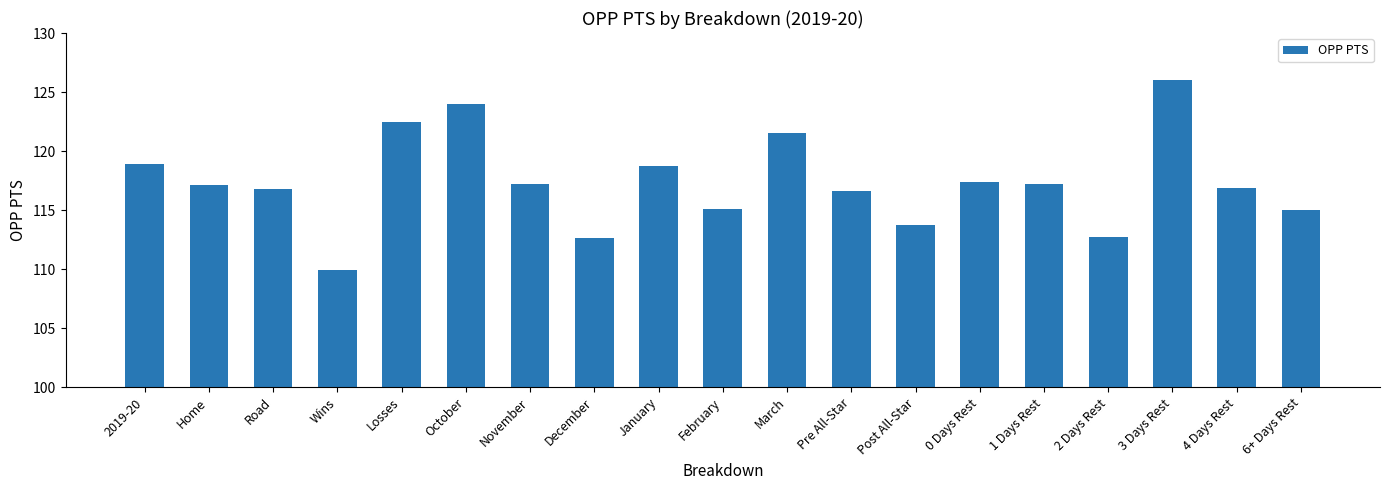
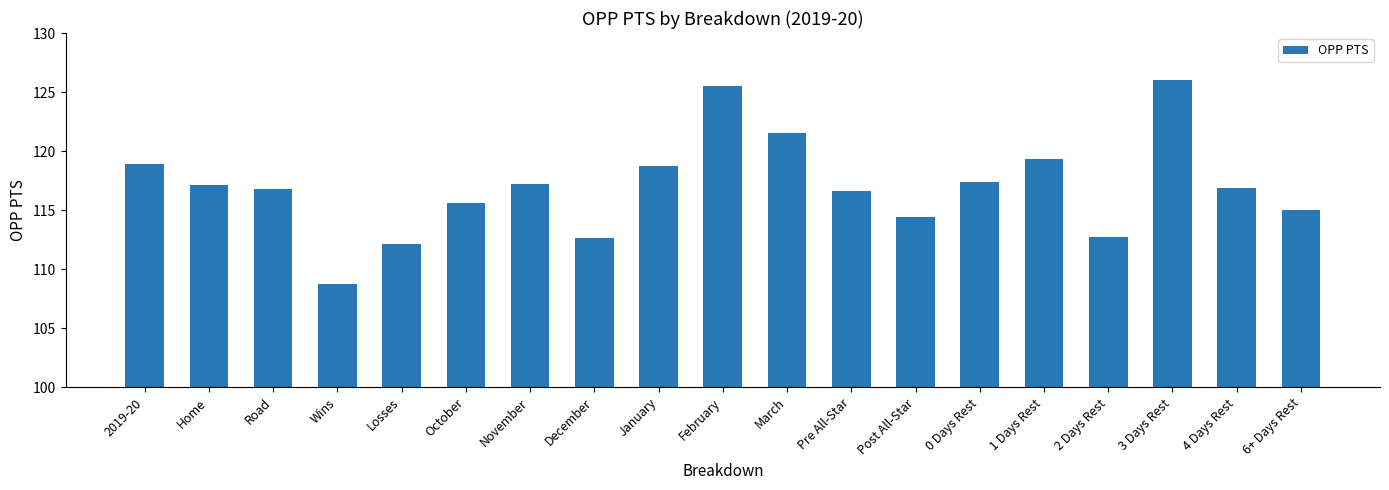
  {
    "2019-20": 118.9,
    "Home": 117.1,
    "Road": 116.8,
-   "Wins": 109.9,
-   "Losses": 122.5,
-   "October": 124.0,
+   "Wins": 108.7,
+   "Losses": 112.1,
+   "October": 115.6,
    "November": 117.2,
    "December": 112.6,
    "January": 118.7,
-   "February": 115.1,
+   "February": 125.5,
    "March": 121.5,
    "Pre All-Star": 116.6,
-   "Post All-Star": 113.7,
+   "Post All-Star": 114.4,
    "0 Days Rest": 117.4,
-   "1 Days Rest": 117.2,
+   "1 Days Rest": 119.3,
    "2 Days Rest": 112.7,
    "3 Days Rest": 126.0,
    "4 Days Rest": 116.9,
    "6+ Days Rest": 115.0
  }
